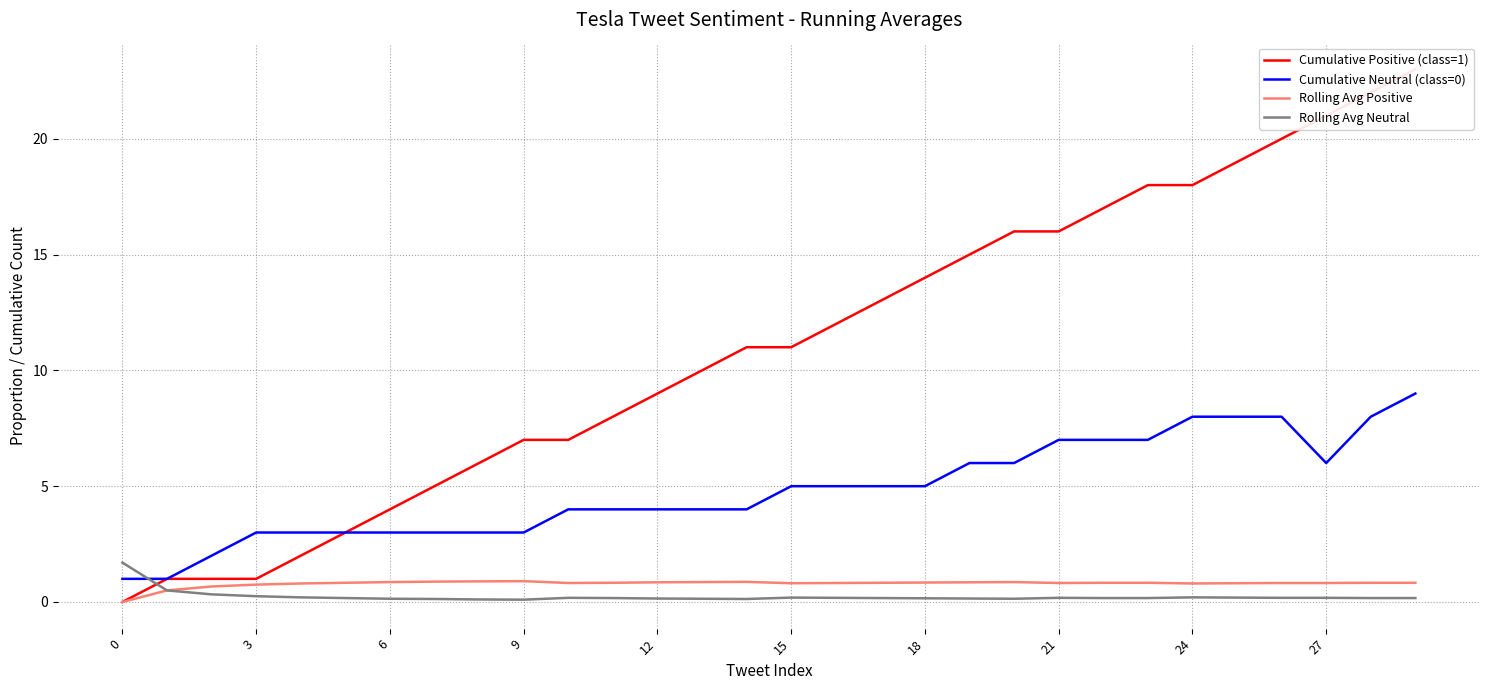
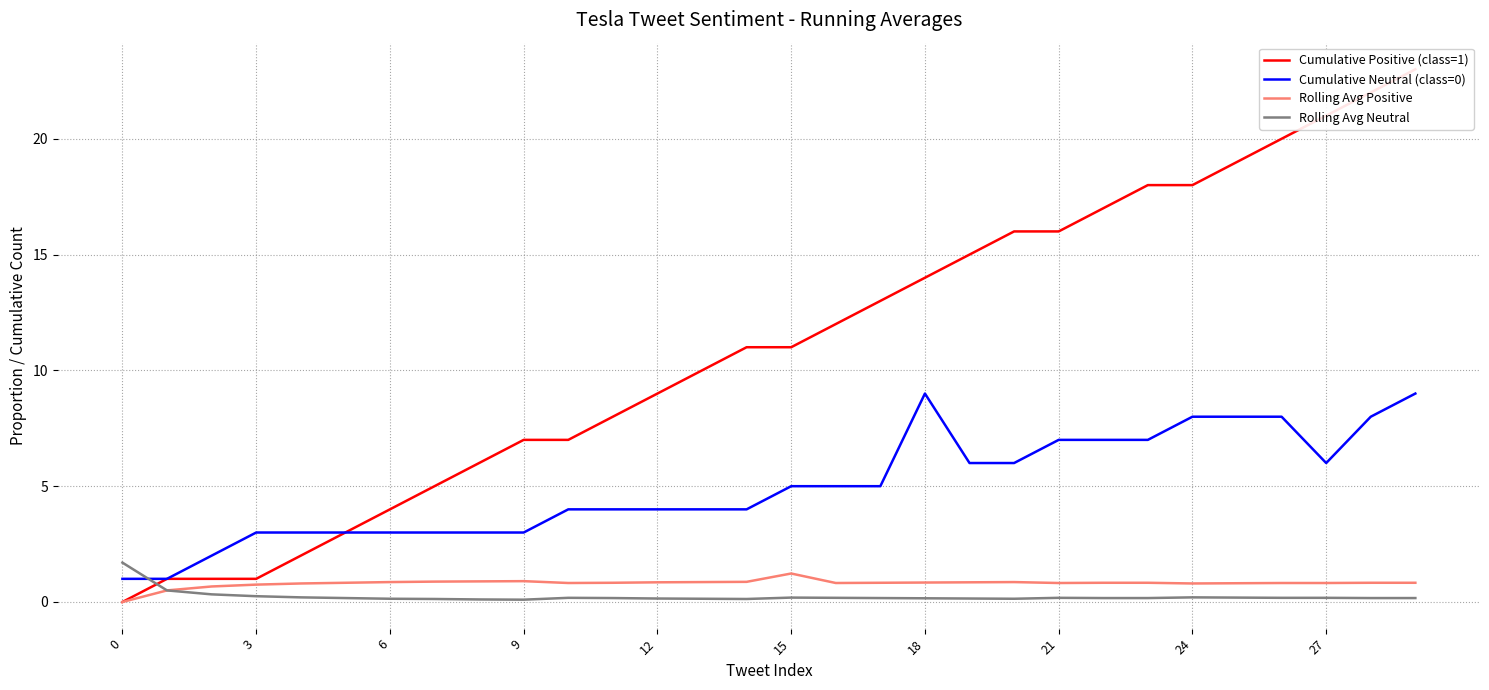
  {
    "Cumulative Positive (class=1)": {
      "3": 1.0,
      "6": 4.0,
      "9": 7.0,
      "12": 9.0,
      "15": 11.0,
      "18": 14.0,
      "21": 16.0,
      "24": 18.0
    },
    "Cumulative Neutral (class=0)": {
      "0": 1,
      "3": 3,
      "6": 3,
      "9": 3,
      "12": 4,
      "15": 5,
-     "18": 5,
+     "18": 9,
      "21": 7,
      "24": 8,
      "27": 6
    },
    "Rolling Avg Positive": {
      "3": 0.8,
      "6": 0.9,
      "9": 0.9,
      "12": 0.9,
-     "15": 0.8,
+     "15": 1.2,
      "18": 0.8,
      "21": 0.8,
      "24": 0.8,
      "27": 0.8
    },
    "Rolling Avg Neutral": {
      "0": 1.7,
      "3": 0.3,
      "6": 0.1,
      "9": 0.1,
      "12": 0.2,
      "15": 0.2,
      "18": 0.2,
      "21": 0.2,
      "24": 0.2,
      "27": 0.2
    }
  }
